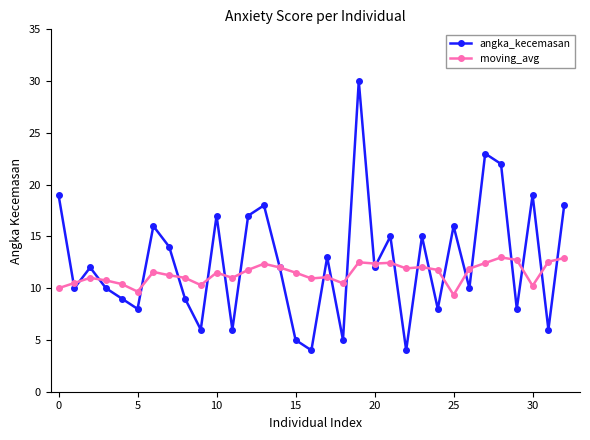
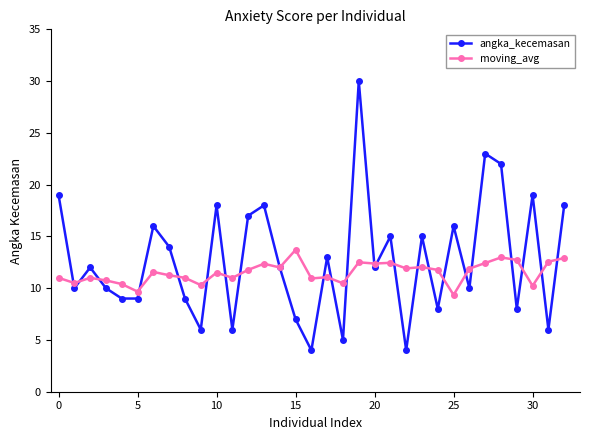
  {
    "angka_kecemasan": {
      "0": 19,
-     "5": 8,
-     "10": 17,
-     "15": 5,
+     "5": 9,
+     "10": 18,
+     "15": 7,
      "20": 12,
      "25": 16,
      "30": 19
    },
    "moving_avg": {
-     "0": 10,
+     "0": 11,
      "5": 9.7,
      "10": 11.5,
-     "15": 11.5,
+     "15": 13.7,
      "20": 12.4,
      "25": 9.4,
      "30": 10.2
    }
  }
